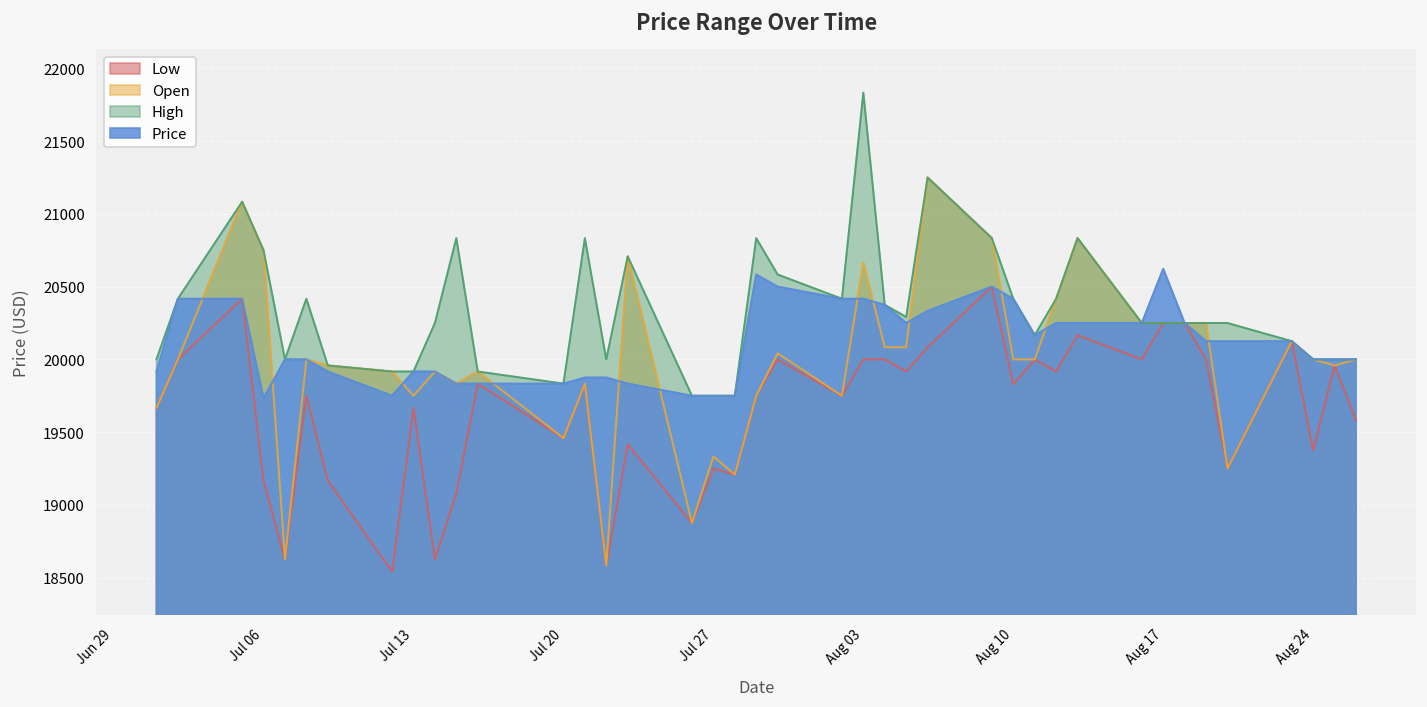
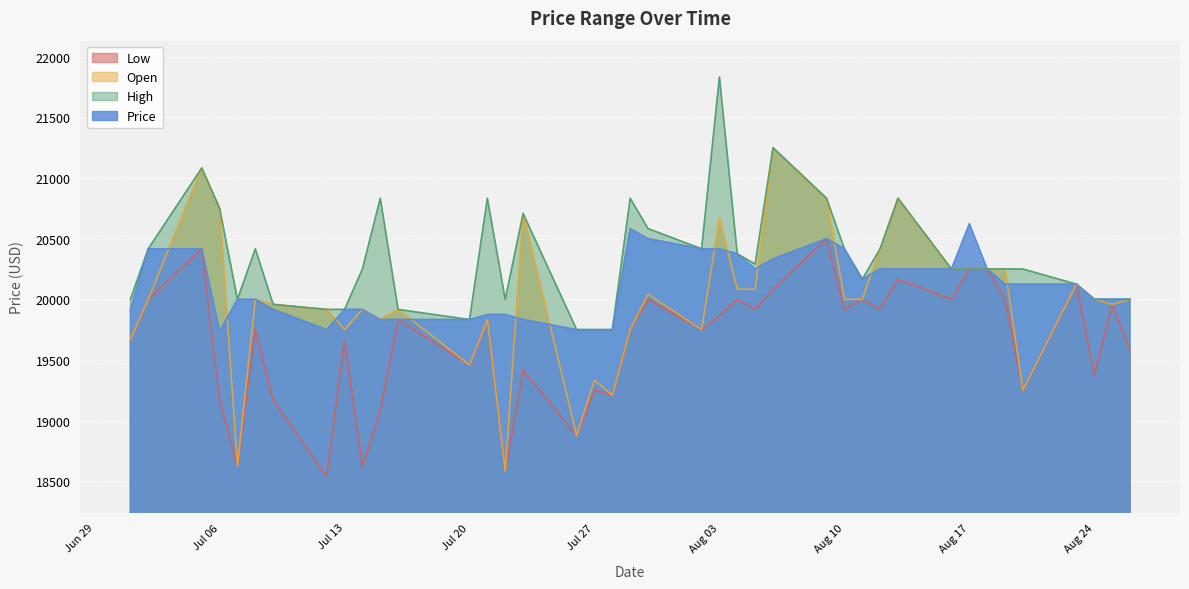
  {
    "Low": {
      "Jul 06": 19170,
      "Jul 13": 19670,
      "Jul 27": 19250,
-     "Aug 03": 20000,
-     "Aug 10": 19830,
+     "Aug 03": 19860,
+     "Aug 10": 19920,
      "Aug 24": 19380
    },
    "Open": {
      "Jul 13": 19750,
      "Jul 27": 19330,
      "Aug 03": 20670,
      "Aug 10": 20000
    },
    "High": {
      "Aug 03": 21830
    },
    "Price": {
      "Jul 06": 19730,
      "Aug 03": 20420,
      "Aug 17": 20620
    }
  }
